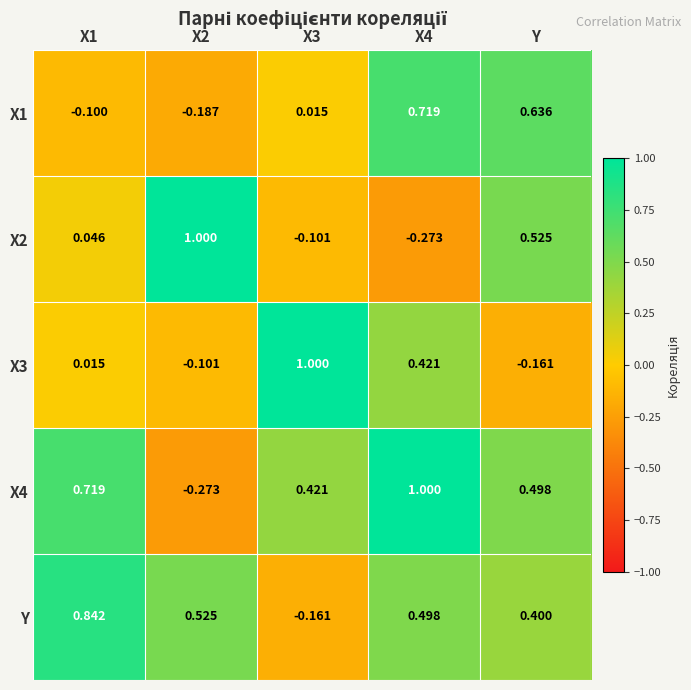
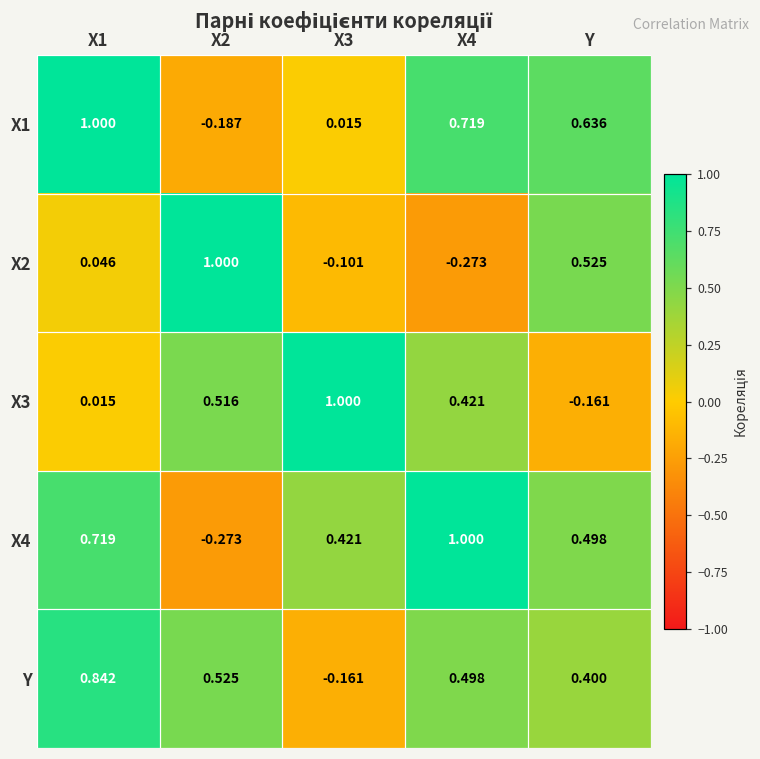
  {
    "Х1": {
-     "Х1": -0.100,
+     "Х1": 1.000,
      "Х2": -0.187,
      "Х3": 0.015,
      "Х4": 0.719,
      "Y": 0.636
    },
    "Х2": {
      "Х1": 0.046,
      "Х2": 1.000,
      "Х3": -0.101,
      "Х4": -0.273,
      "Y": 0.525
    },
    "Х3": {
      "Х1": 0.015,
-     "Х2": -0.101,
+     "Х2": 0.516,
      "Х3": 1.000,
      "Х4": 0.421,
      "Y": -0.161
    },
    "Х4": {
      "Х1": 0.719,
      "Х2": -0.273,
      "Х3": 0.421,
      "Х4": 1.000,
      "Y": 0.498
    },
    "Y": {
      "Х1": 0.842,
      "Х2": 0.525,
      "Х3": -0.161,
      "Х4": 0.498,
      "Y": 0.400
    }
  }
